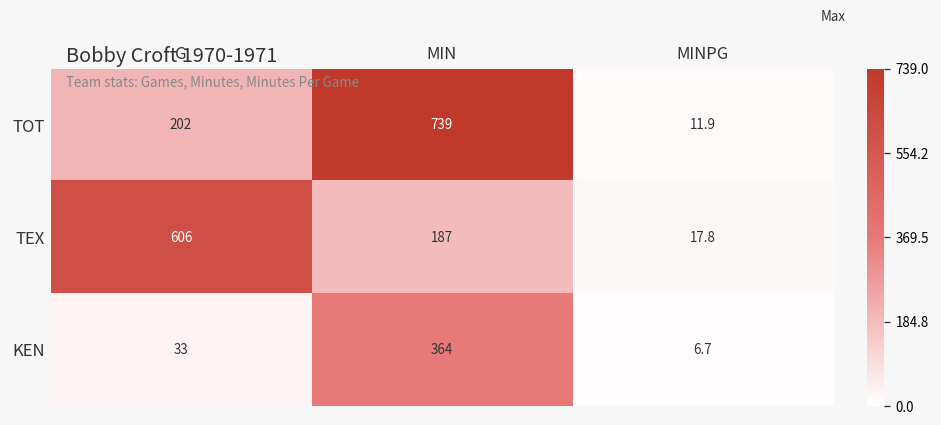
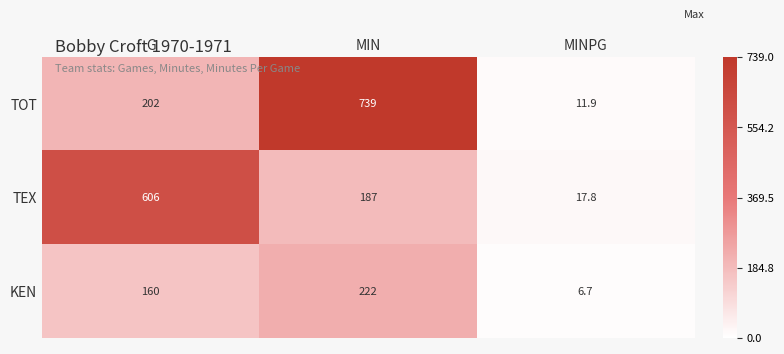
  {
    "TOT": {
      "G": 202,
      "MIN": 739,
      "MINPG": 11.9
    },
    "TEX": {
      "G": 606,
      "MIN": 187,
      "MINPG": 17.8
    },
    "KEN": {
-     "G": 33,
-     "MIN": 364,
+     "G": 160,
+     "MIN": 222,
      "MINPG": 6.7
    }
  }
